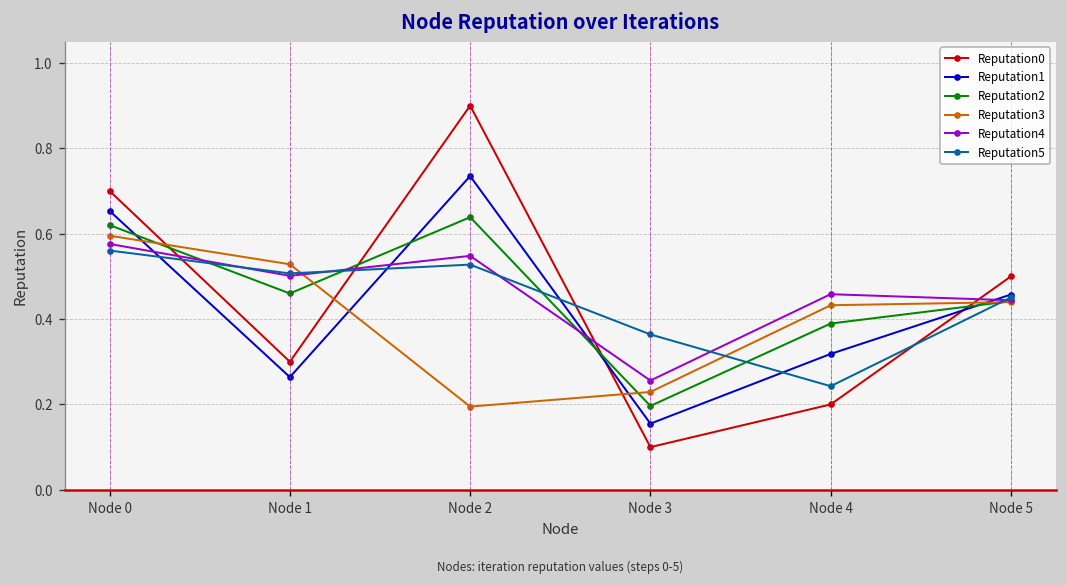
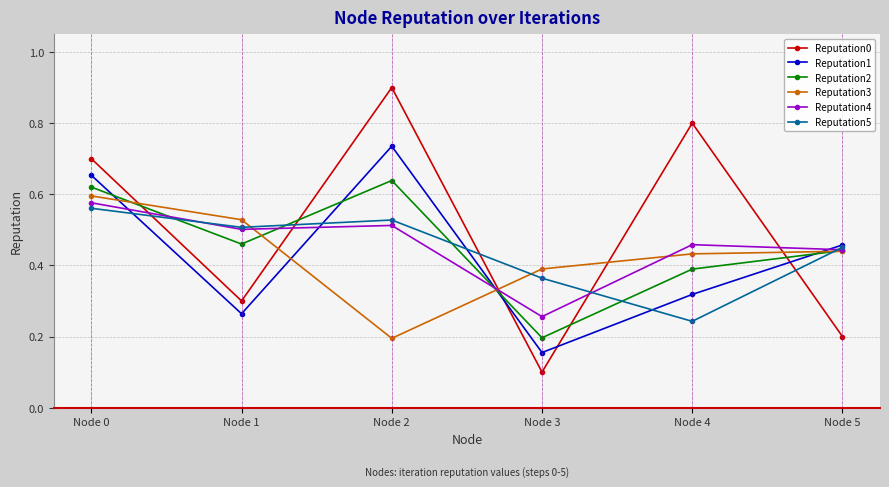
  {
    "Reputation0": {
      "Node 0": 0.7,
      "Node 1": 0.3,
      "Node 2": 0.9,
      "Node 3": 0.1,
-     "Node 4": 0.2,
-     "Node 5": 0.5
+     "Node 4": 0.8,
+     "Node 5": 0.2
    },
    "Reputation1": {
      "Node 0": 0.65,
      "Node 1": 0.26,
      "Node 2": 0.74,
      "Node 3": 0.16,
      "Node 4": 0.32
    },
    "Reputation2": {
      "Node 0": 0.62,
      "Node 1": 0.46,
      "Node 2": 0.64,
      "Node 3": 0.20,
      "Node 4": 0.39
    },
    "Reputation3": {
      "Node 0": 0.60,
      "Node 1": 0.53,
      "Node 2": 0.19,
-     "Node 3": 0.23,
+     "Node 3": 0.39,
      "Node 4": 0.43
    },
    "Reputation4": {
      "Node 0": 0.58,
-     "Node 2": 0.55,
+     "Node 2": 0.51,
      "Node 3": 0.26,
      "Node 4": 0.46
    },
    "Reputation5": {
      "Node 0": 0.56,
      "Node 2": 0.53,
      "Node 3": 0.36,
      "Node 4": 0.24
    }
  }
